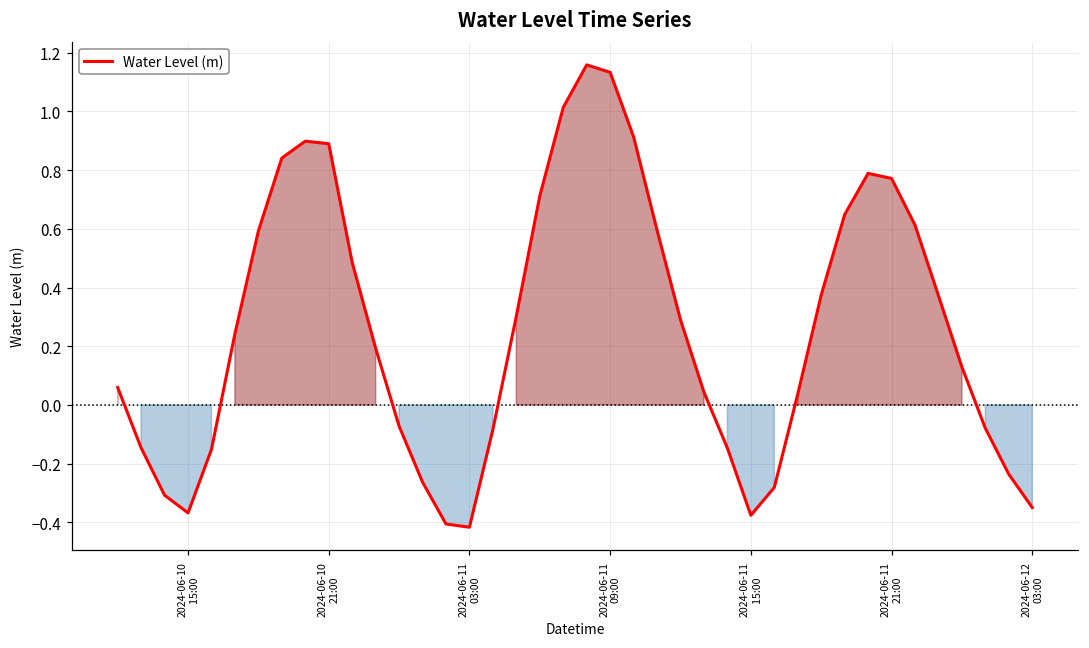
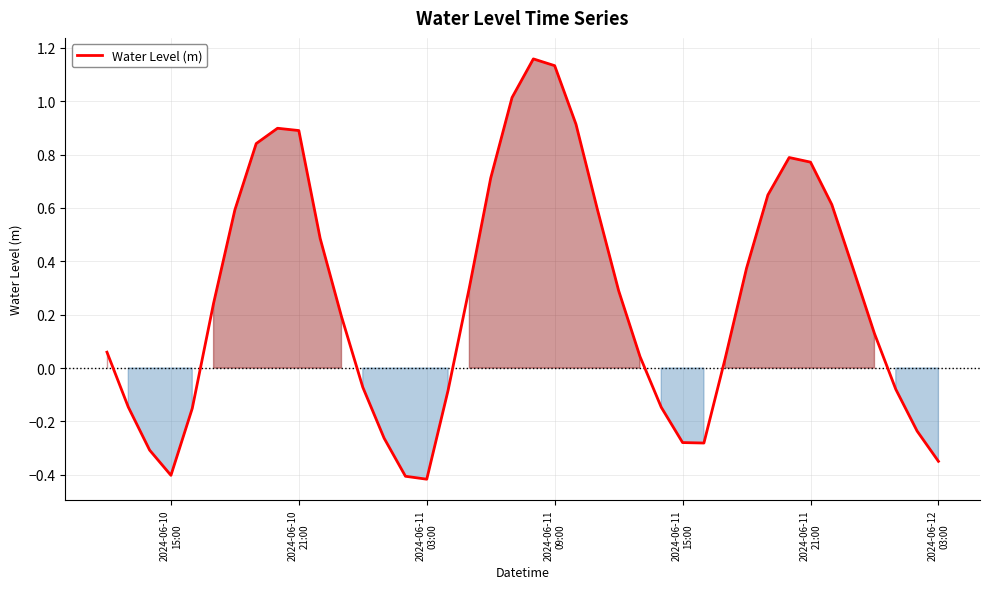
  {
-   "2024-06-10 15:00": -0.37,
+   "2024-06-10 15:00": -0.40,
    "2024-06-10 21:00": 0.89,
    "2024-06-11 03:00": -0.42,
    "2024-06-11 09:00": 1.13,
-   "2024-06-11 15:00": -0.38,
+   "2024-06-11 15:00": -0.28,
    "2024-06-11 21:00": 0.77,
    "2024-06-12 03:00": -0.35
  }
